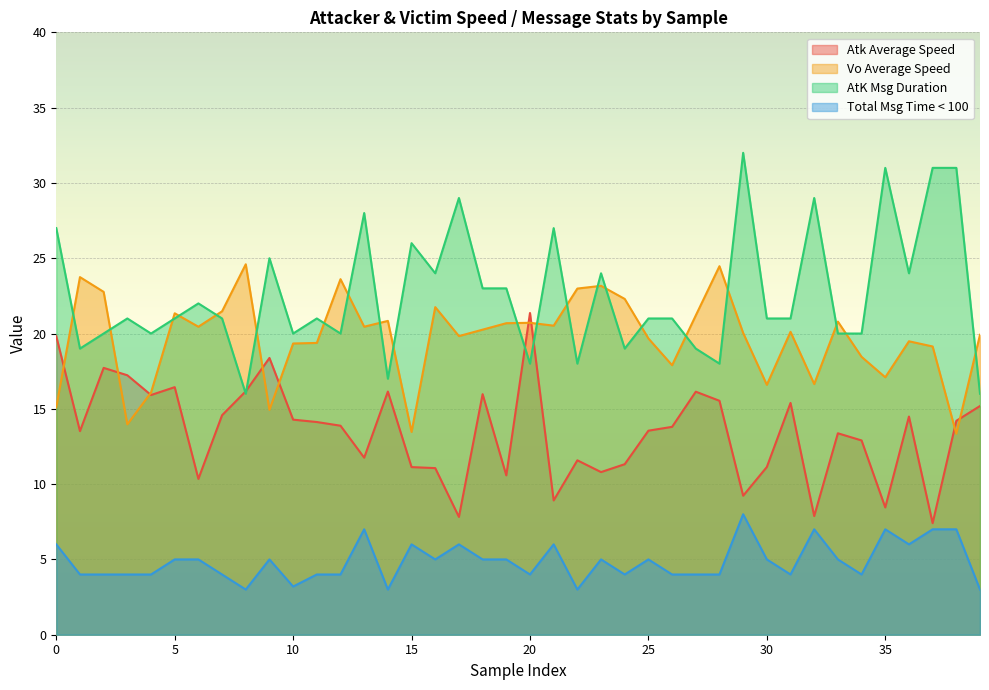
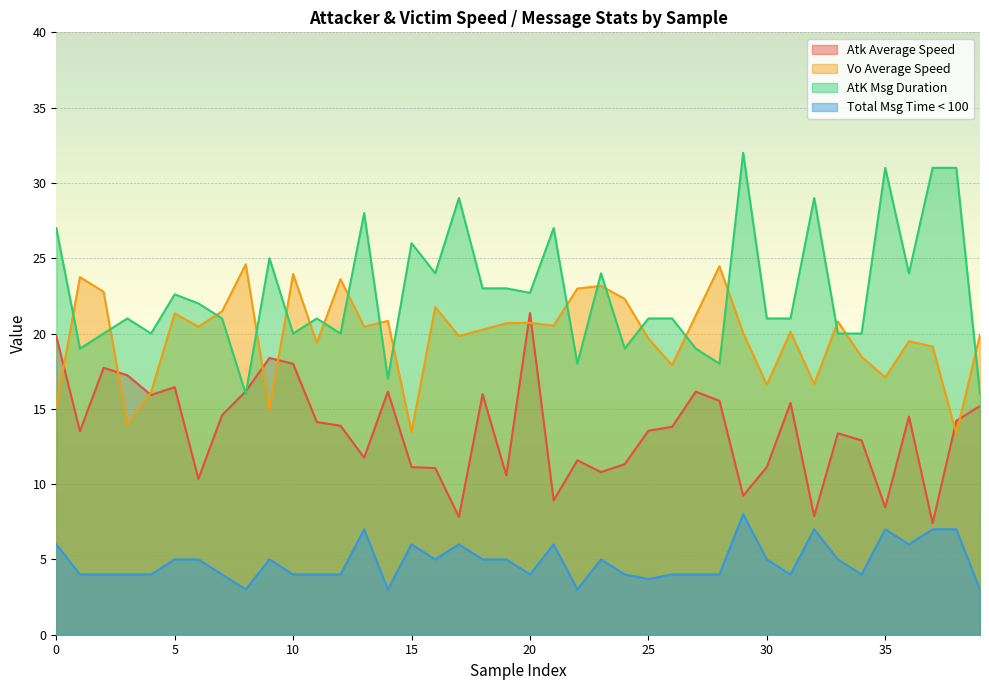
  {
    "Atk Average Speed": {
      "0": 19.8,
      "5": 16.4,
-     "10": 14.3,
+     "10": 18.0,
      "15": 11.1,
      "20": 21.4,
      "25": 13.5,
      "30": 11.1,
      "35": 8.5
    },
    "Vo Average Speed": {
      "0": 15.1,
      "5": 21.3,
-     "10": 19.3,
+     "10": 24.0,
      "15": 13.5,
      "20": 20.7,
      "25": 19.7,
      "30": 16.6,
      "35": 17.1
    },
    "AtK Msg Duration": {
      "0": 27.0,
-     "5": 21.0,
+     "5": 22.6,
      "10": 20.0,
      "15": 26.0,
-     "20": 18.0,
+     "20": 22.7,
      "25": 21.0,
      "30": 21.0,
      "35": 31.0
    },
    "Total Msg Time < 100": {
      "0": 6.0,
      "5": 5.0,
-     "10": 3.2,
+     "10": 4.0,
      "15": 6.0,
      "20": 4.0,
-     "25": 5.0,
+     "25": 3.7,
      "30": 5.0,
      "35": 7.0
    }
  }
